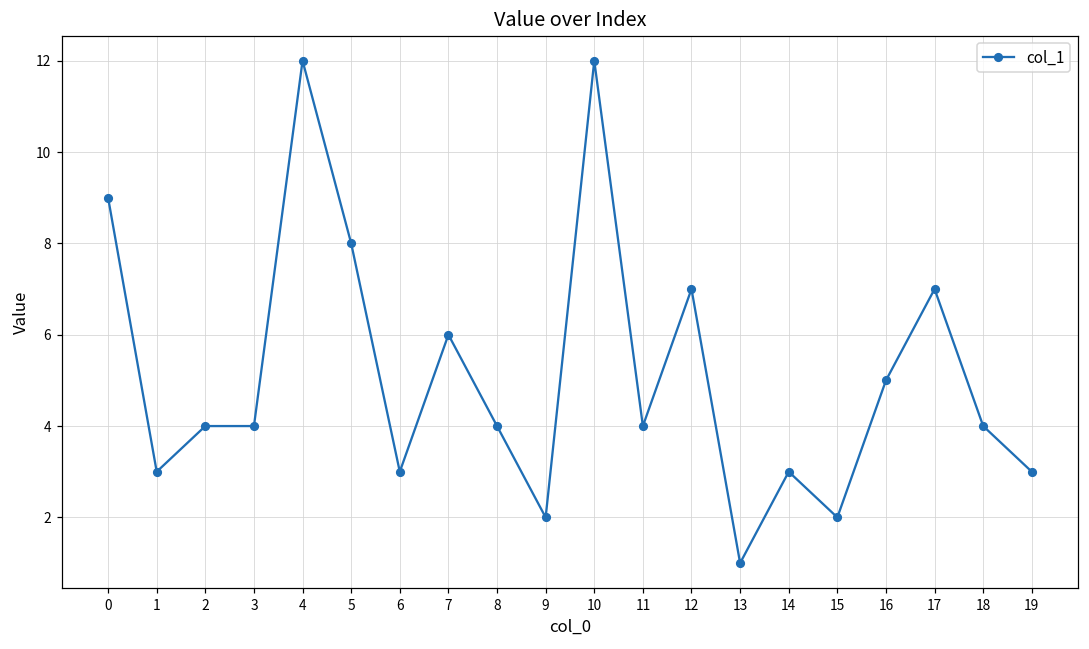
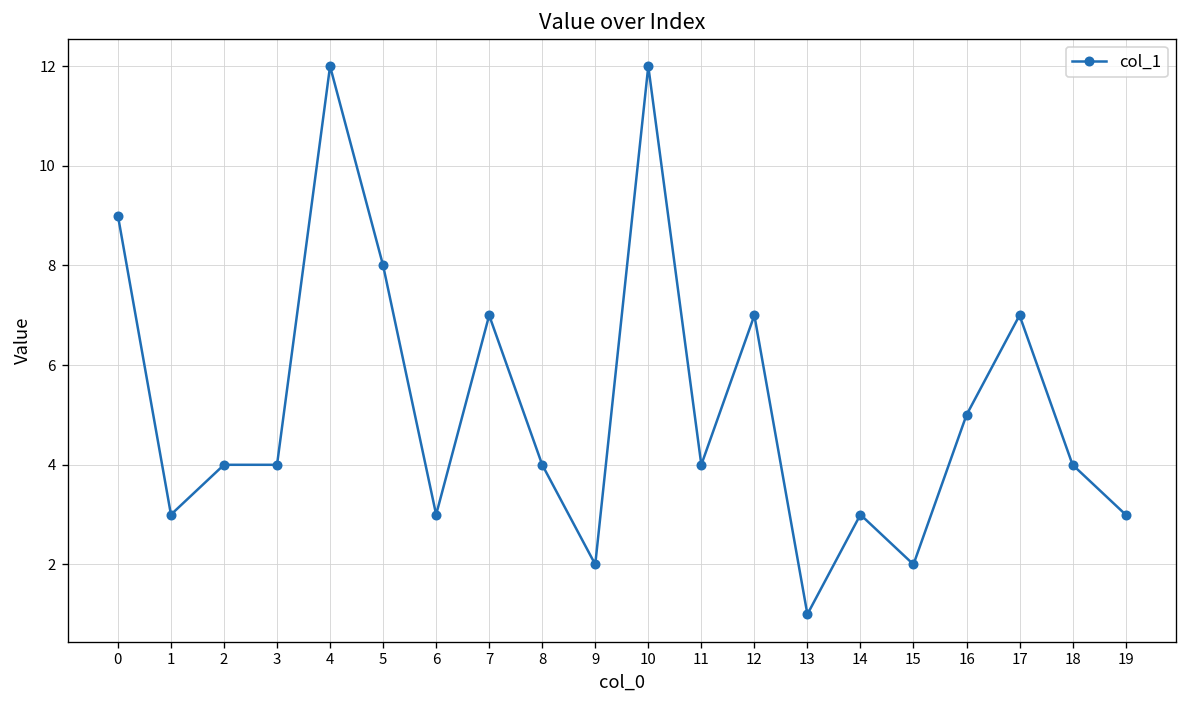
  {
    "0": 9,
    "1": 3,
    "2": 4,
    "3": 4,
    "4": 12,
    "5": 8,
    "6": 3,
-   "7": 6,
+   "7": 7,
    "8": 4,
    "9": 2,
    "10": 12,
    "11": 4,
    "12": 7,
    "13": 1,
    "14": 3,
    "15": 2,
    "16": 5,
    "17": 7,
    "18": 4,
    "19": 3
  }
